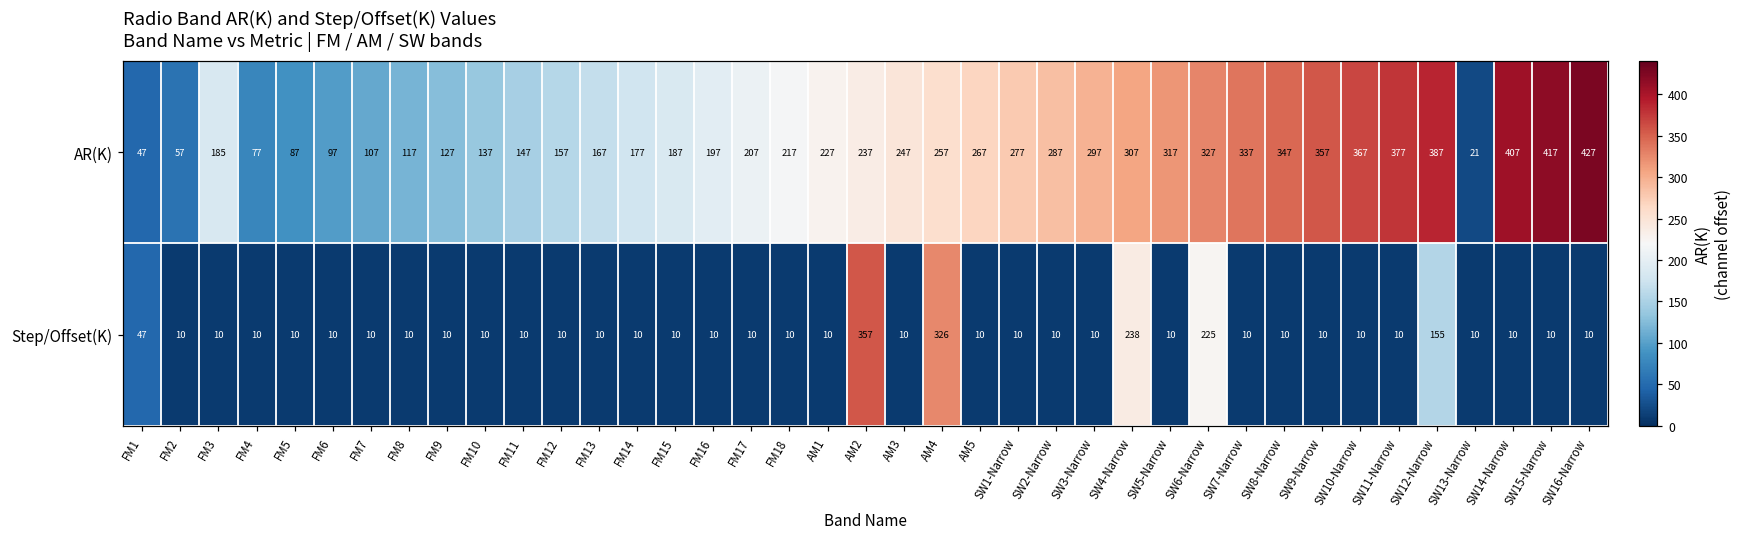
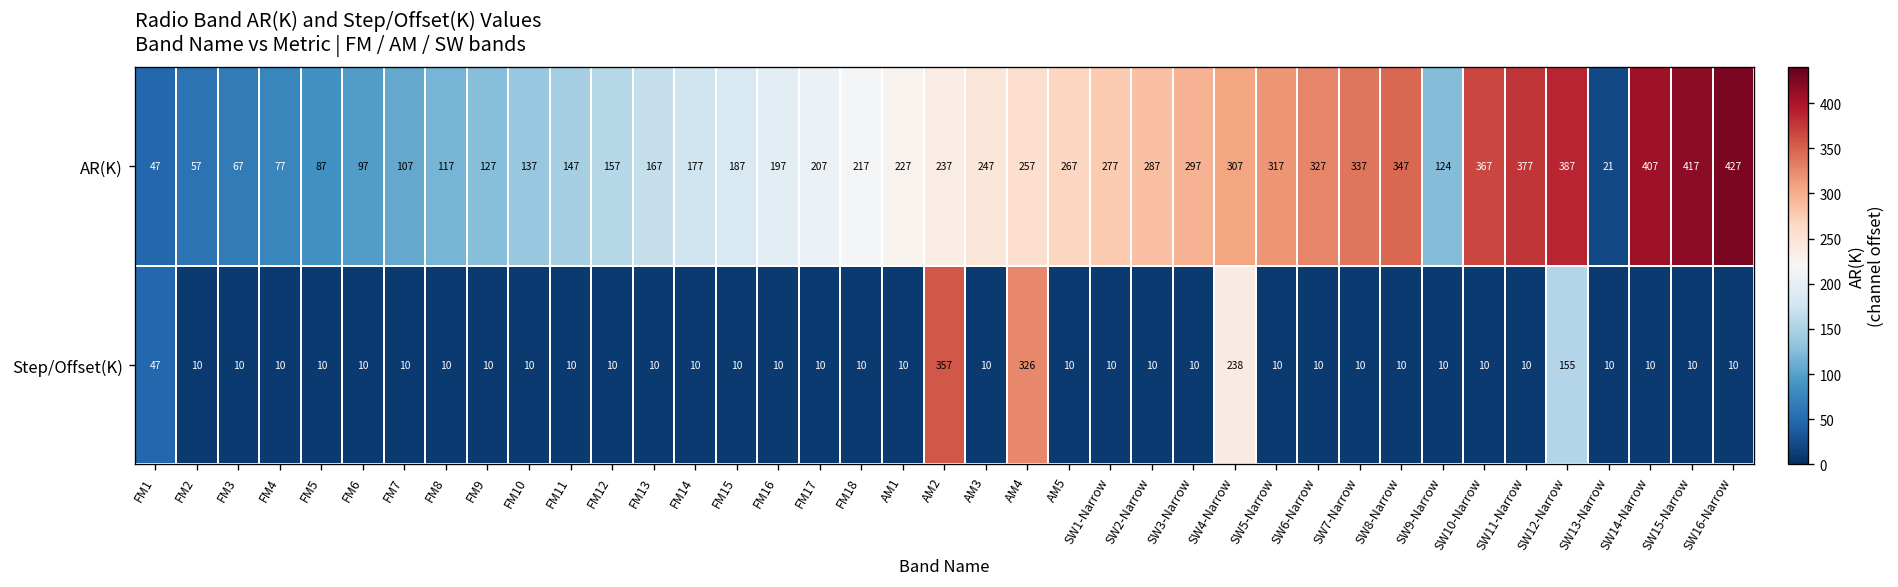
  {
    "AR(K)": {
      "FM1": 47,
      "FM2": 57,
-     "FM3": 185,
+     "FM3": 67,
      "FM4": 77,
      "FM5": 87,
      "FM6": 97,
      "FM7": 107,
      "FM8": 117,
      "FM9": 127,
      "FM10": 137,
      "FM11": 147,
      "FM12": 157,
      "FM13": 167,
      "FM14": 177,
      "FM15": 187,
      "FM16": 197,
      "FM17": 207,
      "FM18": 217,
      "AM1": 227,
      "AM2": 237,
      "AM3": 247,
      "AM4": 257,
      "AM5": 267,
      "SW1-Narrow": 277,
      "SW2-Narrow": 287,
      "SW3-Narrow": 297,
      "SW4-Narrow": 307,
      "SW5-Narrow": 317,
      "SW6-Narrow": 327,
      "SW7-Narrow": 337,
      "SW8-Narrow": 347,
-     "SW9-Narrow": 357,
+     "SW9-Narrow": 124,
      "SW10-Narrow": 367,
      "SW11-Narrow": 377,
      "SW12-Narrow": 387,
      "SW13-Narrow": 21,
      "SW14-Narrow": 407,
      "SW15-Narrow": 417,
      "SW16-Narrow": 427
    },
    "Step/Offset(K)": {
      "FM1": 47,
      "FM2": 10,
      "FM3": 10,
      "FM4": 10,
      "FM5": 10,
      "FM6": 10,
      "FM7": 10,
      "FM8": 10,
      "FM9": 10,
      "FM10": 10,
      "FM11": 10,
      "FM12": 10,
      "FM13": 10,
      "FM14": 10,
      "FM15": 10,
      "FM16": 10,
      "FM17": 10,
      "FM18": 10,
      "AM1": 10,
      "AM2": 357,
      "AM3": 10,
      "AM4": 326,
      "AM5": 10,
      "SW1-Narrow": 10,
      "SW2-Narrow": 10,
      "SW3-Narrow": 10,
      "SW4-Narrow": 238,
      "SW5-Narrow": 10,
-     "SW6-Narrow": 225,
+     "SW6-Narrow": 10,
      "SW7-Narrow": 10,
      "SW8-Narrow": 10,
      "SW9-Narrow": 10,
      "SW10-Narrow": 10,
      "SW11-Narrow": 10,
      "SW12-Narrow": 155,
      "SW13-Narrow": 10,
      "SW14-Narrow": 10,
      "SW15-Narrow": 10,
      "SW16-Narrow": 10
    }
  }
